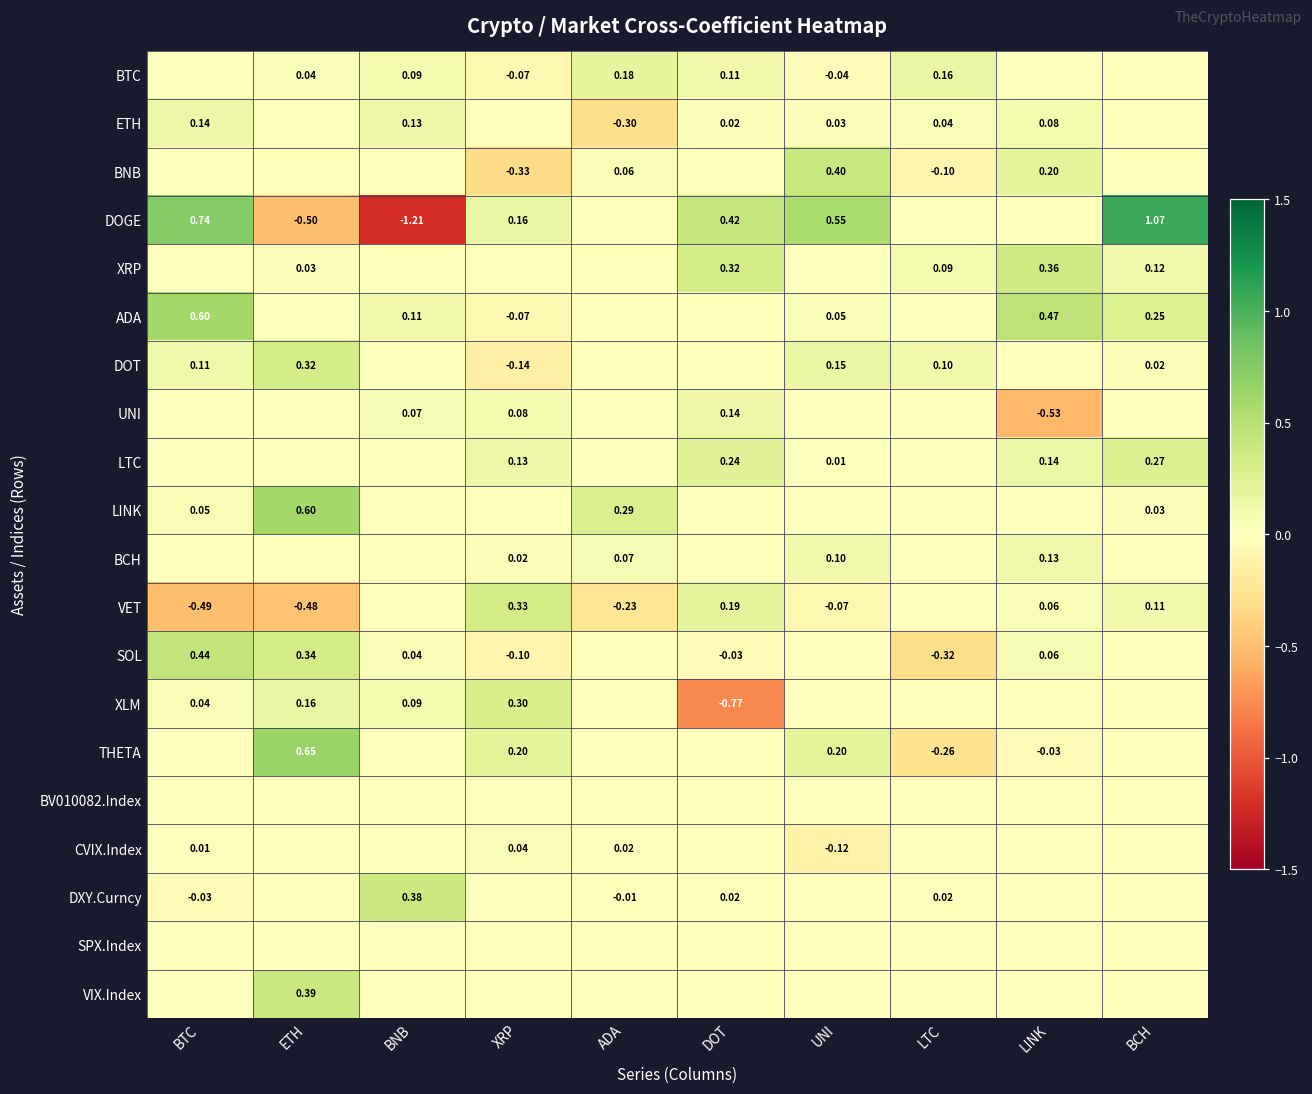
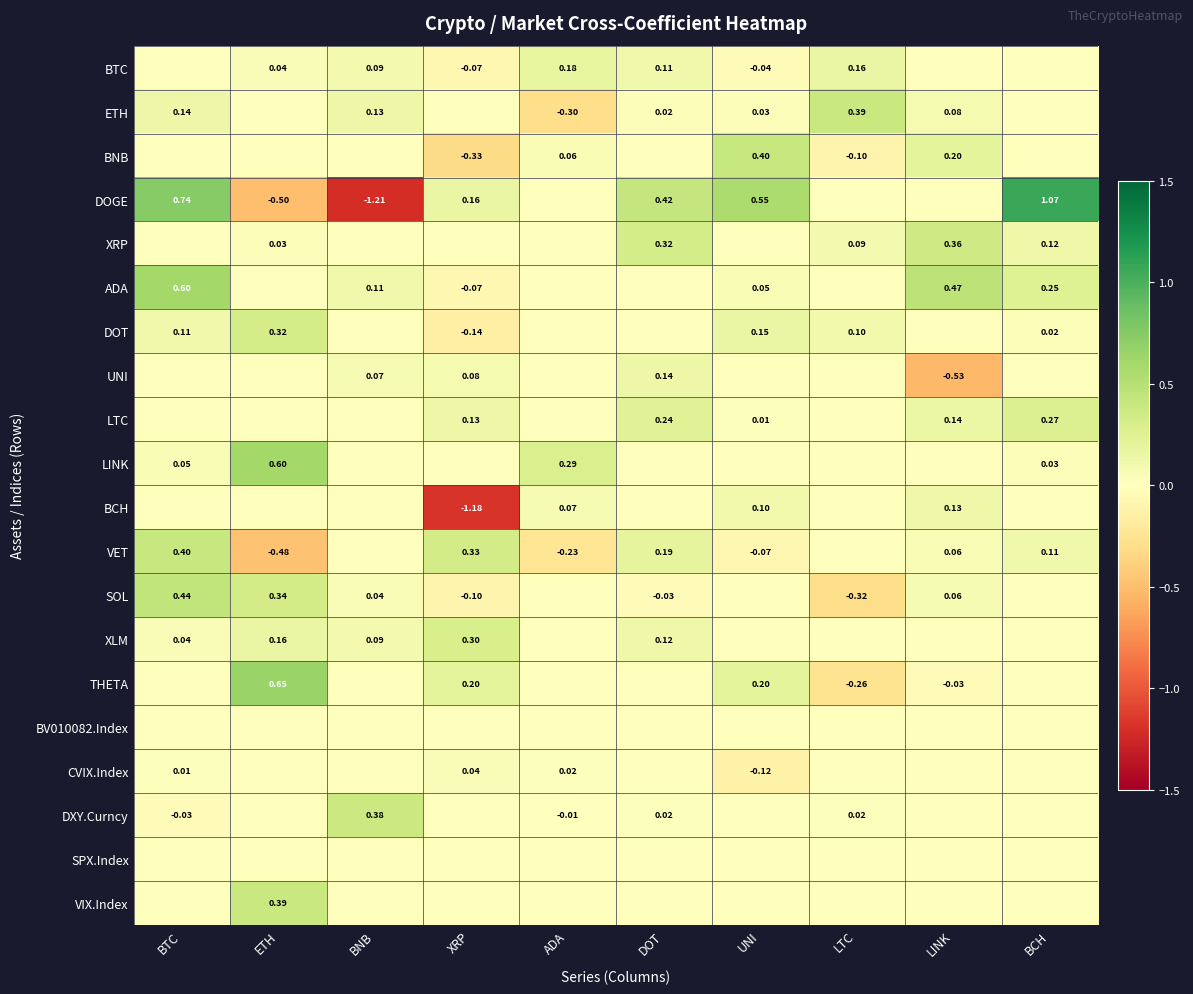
  {
    "BTC": {
      "ETH": 0.04,
      "BNB": 0.09,
      "XRP": -0.07,
      "ADA": 0.18,
      "DOT": 0.11,
      "UNI": -0.04,
      "LTC": 0.16
    },
    "ETH": {
      "BTC": 0.14,
      "BNB": 0.13,
      "ADA": -0.30,
      "DOT": 0.02,
      "UNI": 0.03,
-     "LTC": 0.04,
+     "LTC": 0.39,
      "LINK": 0.08
    },
    "BNB": {
      "XRP": -0.33,
      "ADA": 0.06,
      "UNI": 0.40,
      "LTC": -0.10,
      "LINK": 0.20
    },
    "DOGE": {
      "BTC": 0.74,
      "ETH": -0.50,
      "BNB": -1.21,
      "XRP": 0.16,
      "DOT": 0.42,
      "UNI": 0.55,
      "BCH": 1.07
    },
    "XRP": {
      "ETH": 0.03,
      "DOT": 0.32,
      "LTC": 0.09,
      "LINK": 0.36,
      "BCH": 0.12
    },
    "ADA": {
      "BTC": 0.60,
      "BNB": 0.11,
      "XRP": -0.07,
      "UNI": 0.05,
      "LINK": 0.47,
      "BCH": 0.25
    },
    "DOT": {
      "BTC": 0.11,
      "ETH": 0.32,
      "XRP": -0.14,
      "UNI": 0.15,
      "LTC": 0.10,
      "BCH": 0.02
    },
    "UNI": {
      "BNB": 0.07,
      "XRP": 0.08,
      "DOT": 0.14,
      "LINK": -0.53
    },
    "LTC": {
      "XRP": 0.13,
      "DOT": 0.24,
      "UNI": 0.01,
      "LINK": 0.14,
      "BCH": 0.27
    },
    "LINK": {
      "BTC": 0.05,
      "ETH": 0.60,
      "ADA": 0.29,
      "BCH": 0.03
    },
    "BCH": {
-     "XRP": 0.02,
+     "XRP": -1.18,
      "ADA": 0.07,
      "UNI": 0.10,
      "LINK": 0.13
    },
    "VET": {
-     "BTC": -0.49,
+     "BTC": 0.40,
      "ETH": -0.48,
      "XRP": 0.33,
      "ADA": -0.23,
      "DOT": 0.19,
      "UNI": -0.07,
      "LINK": 0.06,
      "BCH": 0.11
    },
    "SOL": {
      "BTC": 0.44,
      "ETH": 0.34,
      "BNB": 0.04,
      "XRP": -0.10,
      "DOT": -0.03,
      "LTC": -0.32,
      "LINK": 0.06
    },
    "XLM": {
      "BTC": 0.04,
      "ETH": 0.16,
      "BNB": 0.09,
      "XRP": 0.30,
-     "DOT": -0.77
+     "DOT": 0.12
    },
    "THETA": {
      "ETH": 0.65,
      "XRP": 0.20,
      "UNI": 0.20,
      "LTC": -0.26,
      "LINK": -0.03
    },
    "CVIX.Index": {
      "BTC": 0.01,
      "XRP": 0.04,
      "ADA": 0.02,
      "UNI": -0.12
    },
    "DXY.Curncy": {
      "BTC": -0.03,
      "BNB": 0.38,
      "ADA": -0.01,
      "DOT": 0.02,
      "LTC": 0.02
    },
    "VIX.Index": {
      "ETH": 0.39
    }
  }
